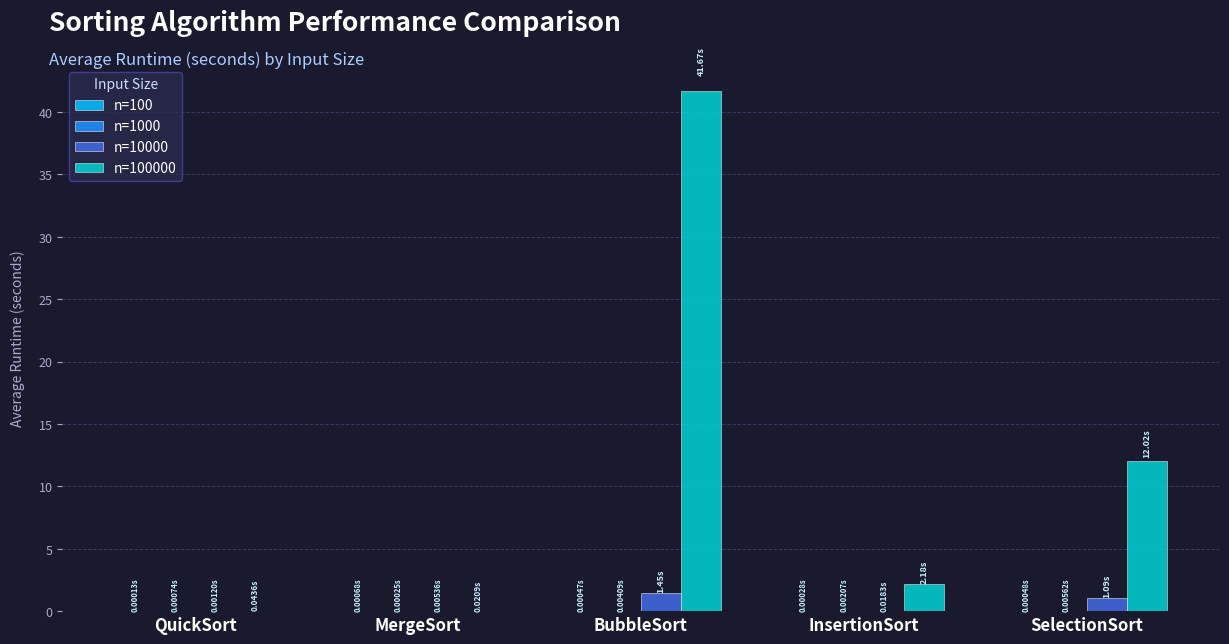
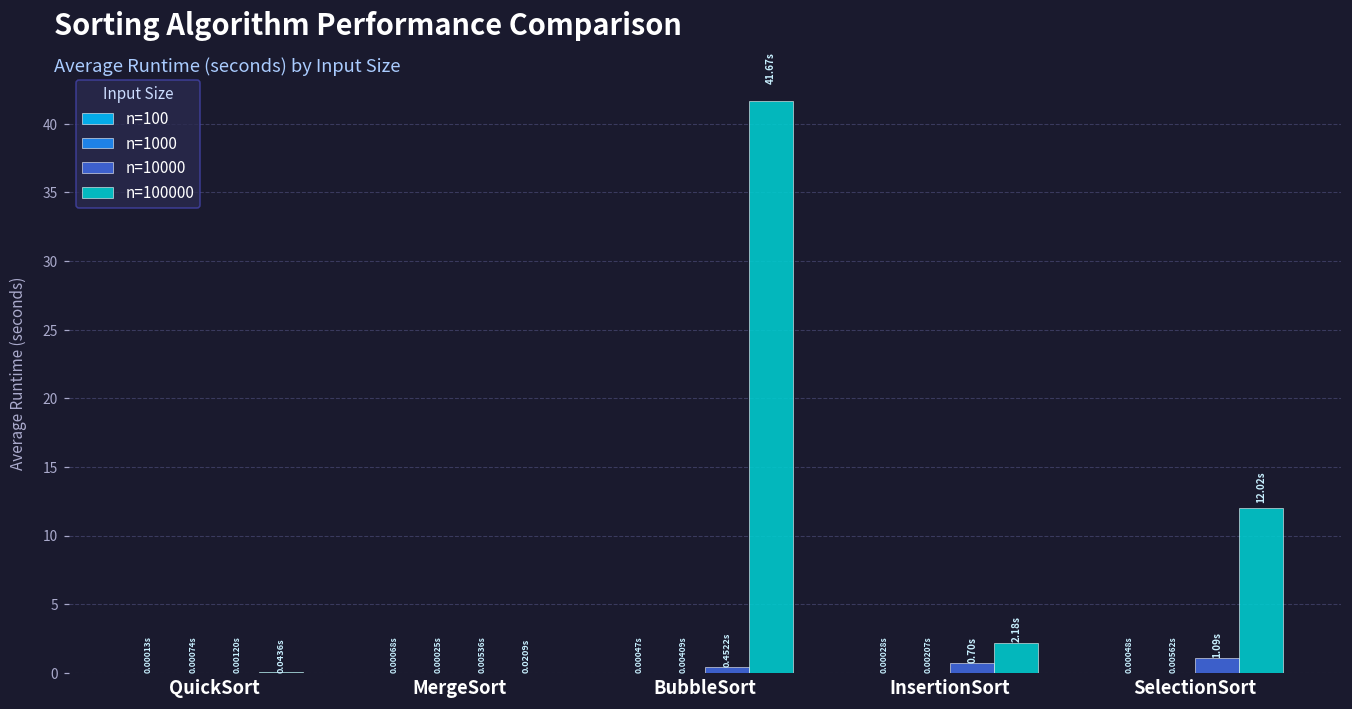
  {
    "n=10000": {
      "QuickSort": "0.00120s",
      "MergeSort": "0.00536s",
-     "BubbleSort": "1.45s",
-     "InsertionSort": "0.0183s",
+     "BubbleSort": "0.4522s",
+     "InsertionSort": "0.70s",
      "SelectionSort": "1.09s"
    }
  }
